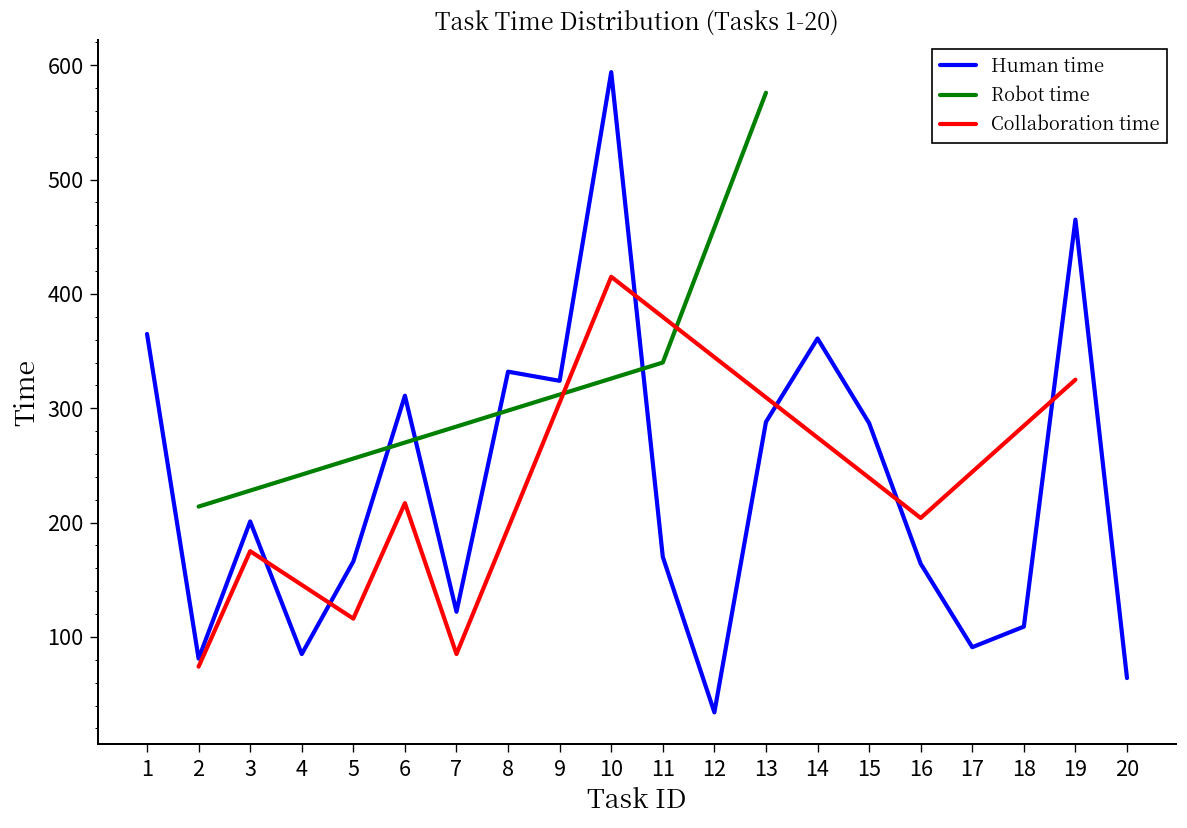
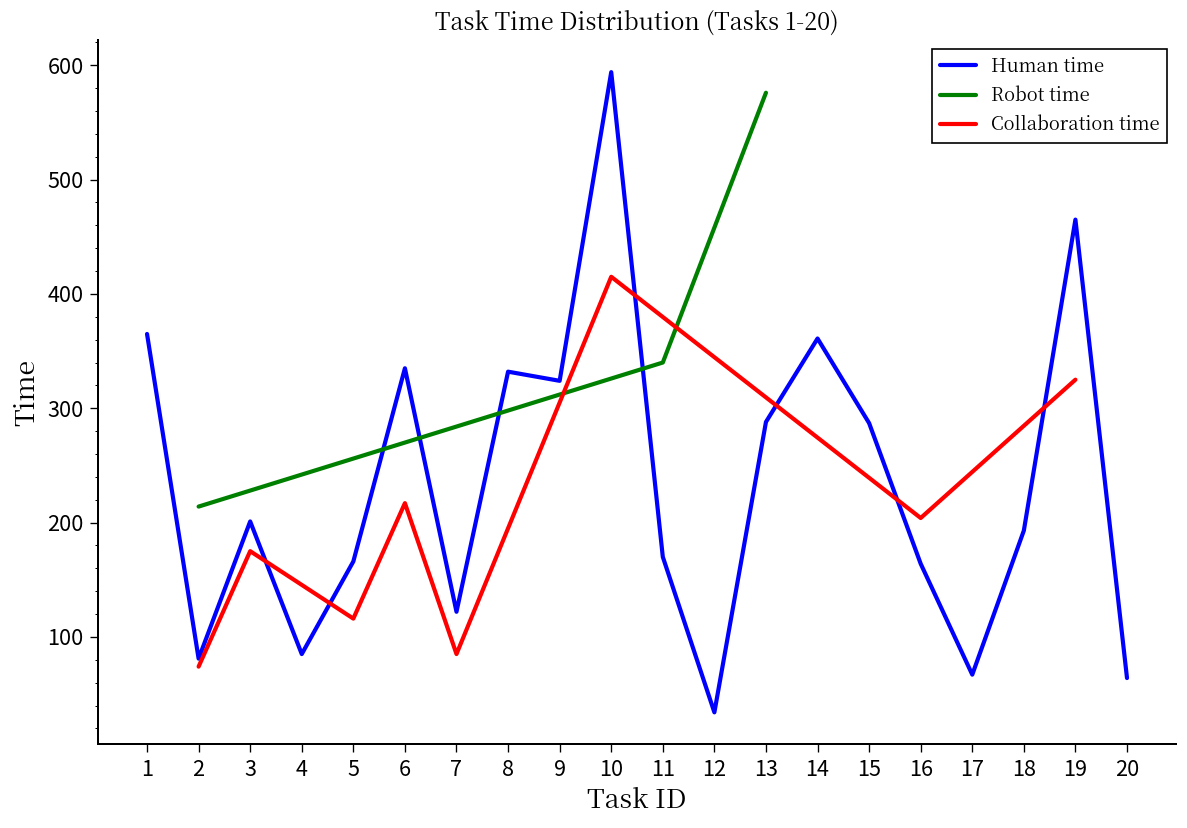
  {
    "Human time": {
      "1": 370,
      "2": 80,
      "3": 200,
      "4": 90,
      "5": 170,
-     "6": 310,
+     "6": 340,
      "7": 120,
      "8": 330,
      "9": 320,
      "10": 590,
      "11": 170,
      "12": 30,
      "13": 290,
      "14": 360,
      "15": 290,
      "16": 160,
-     "17": 90,
-     "18": 110,
+     "17": 70,
+     "18": 190,
      "19": 470,
      "20": 60
    },
    "Robot time": {
      "2": 210,
      "11": 340,
      "13": 580
    },
    "Collaboration time": {
      "2": 70,
      "3": 180,
      "5": 120,
      "6": 220,
      "7": 90,
      "10": 420,
      "16": 200,
      "19": 330
    }
  }
